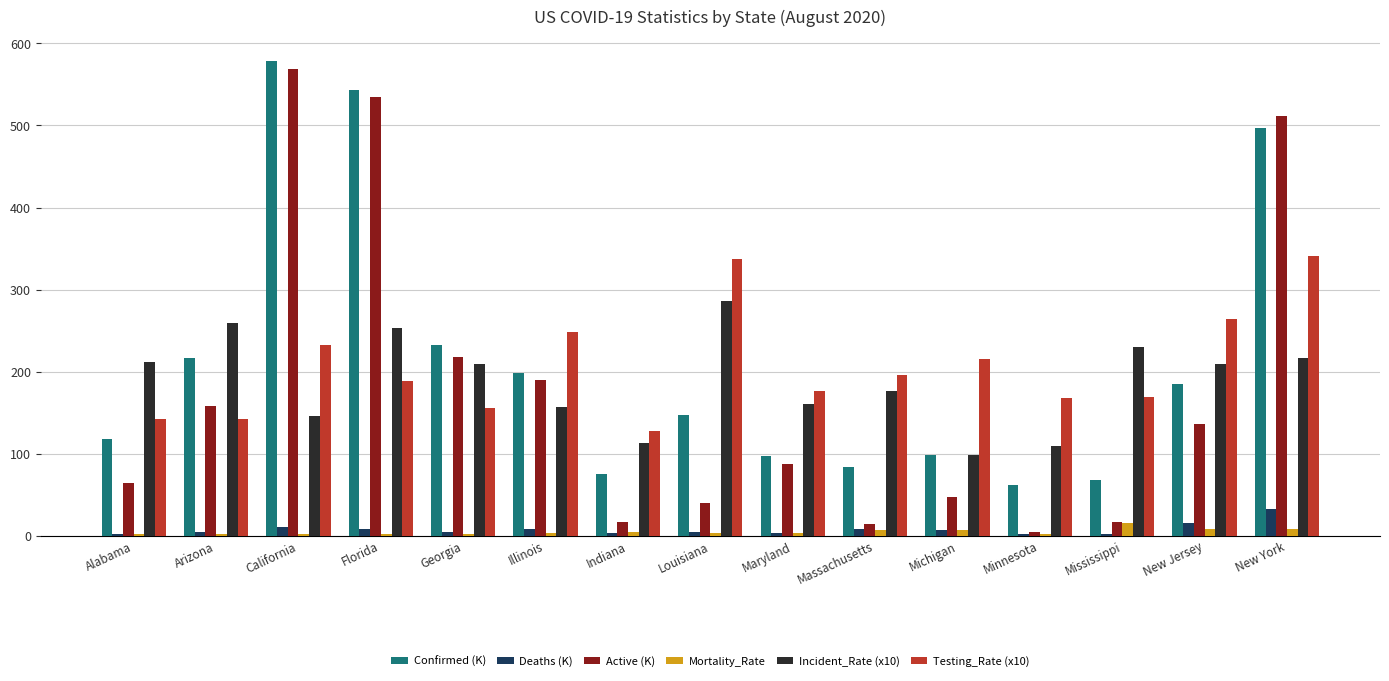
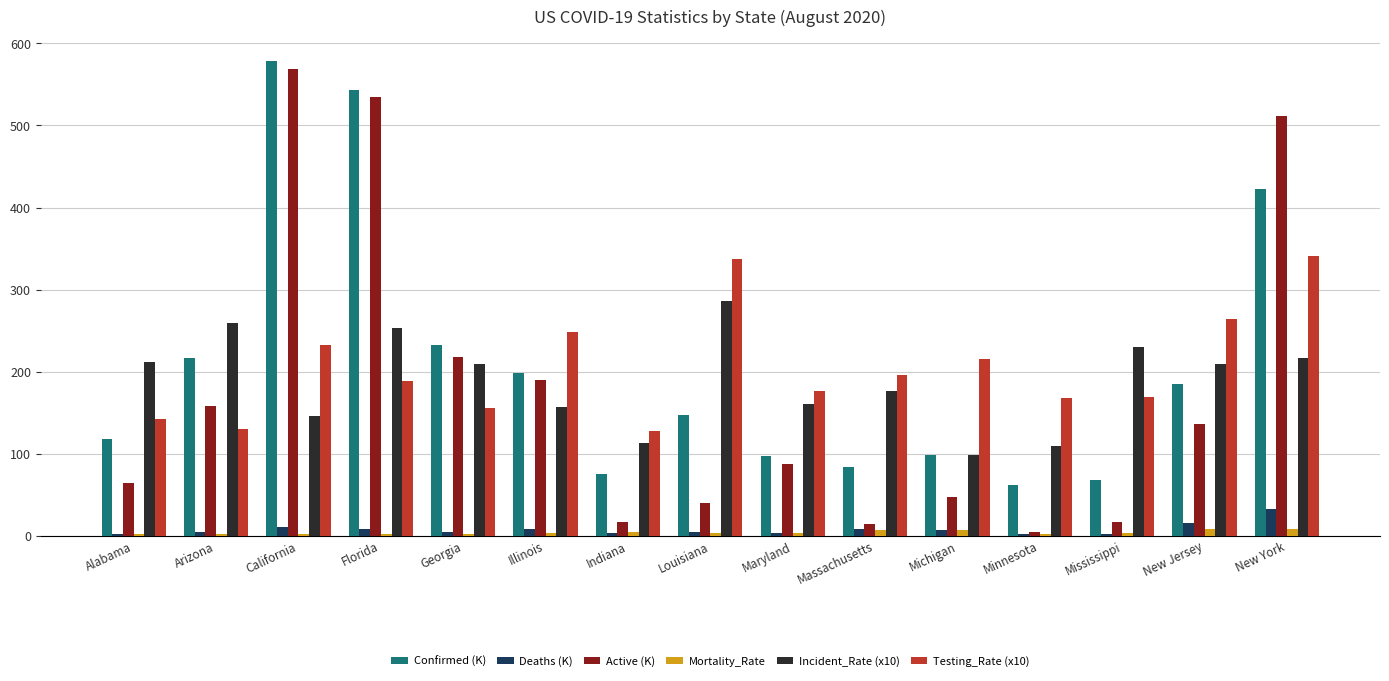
  {
    "Confirmed (K)": {
      "Alabama": 120,
      "Arizona": 220,
      "California": 580,
      "Florida": 540,
      "Georgia": 230,
      "Illinois": 200,
      "Indiana": 80,
      "Louisiana": 150,
      "Maryland": 100,
      "Massachusetts": 80,
      "Michigan": 100,
      "Minnesota": 60,
      "Mississippi": 70,
      "New Jersey": 190,
-     "New York": 500
+     "New York": 420
    },
    "Active (K)": {
      "Alabama": 60,
      "Arizona": 160,
      "California": 570,
      "Florida": 530,
      "Georgia": 220,
      "Illinois": 190,
      "Indiana": 20,
      "Louisiana": 40,
      "Maryland": 90,
      "Massachusetts": 10,
      "Michigan": 50,
      "Minnesota": 0,
      "Mississippi": 20,
      "New Jersey": 140,
      "New York": 510
    },
    "Mortality_Rate": {
      "Illinois": 0,
      "Indiana": 0,
      "Louisiana": 0,
      "Maryland": 0,
      "Massachusetts": 10,
      "Michigan": 10,
-     "Mississippi": 20,
+     "Mississippi": 0,
      "New Jersey": 10,
      "New York": 10
    },
    "Testing_Rate (x10)": {
      "Alabama": 140,
-     "Arizona": 140,
+     "Arizona": 130,
      "California": 230,
      "Florida": 190,
      "Georgia": 160,
      "Illinois": 250,
      "Indiana": 130,
      "Louisiana": 340,
      "Maryland": 180,
      "Massachusetts": 200,
      "Michigan": 210,
      "Minnesota": 170,
      "Mississippi": 170,
      "New Jersey": 260,
      "New York": 340
    }
  }
